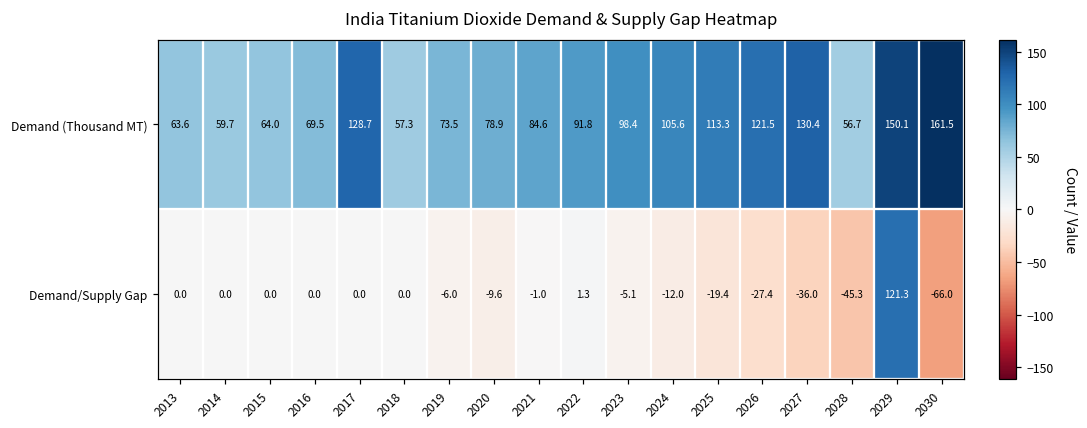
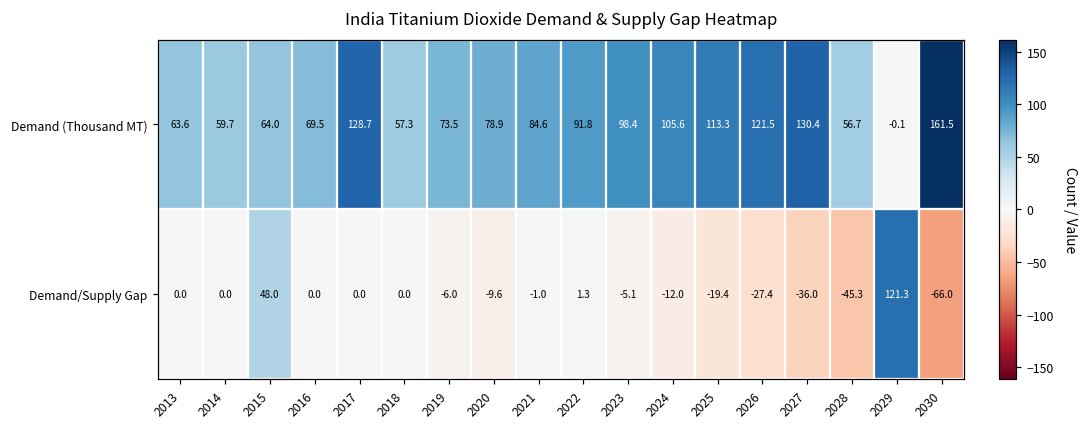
  {
    "Demand (Thousand MT)": {
      "2013": 63.6,
      "2014": 59.7,
      "2015": 64.0,
      "2016": 69.5,
      "2017": 128.7,
      "2018": 57.3,
      "2019": 73.5,
      "2020": 78.9,
      "2021": 84.6,
      "2022": 91.8,
      "2023": 98.4,
      "2024": 105.6,
      "2025": 113.3,
      "2026": 121.5,
      "2027": 130.4,
      "2028": 56.7,
-     "2029": 150.1,
+     "2029": -0.1,
      "2030": 161.5
    },
    "Demand/Supply Gap": {
      "2013": 0.0,
      "2014": 0.0,
-     "2015": 0.0,
+     "2015": 48.0,
      "2016": 0.0,
      "2017": 0.0,
      "2018": 0.0,
      "2019": -6.0,
      "2020": -9.6,
      "2021": -1.0,
      "2022": 1.3,
      "2023": -5.1,
      "2024": -12.0,
      "2025": -19.4,
      "2026": -27.4,
      "2027": -36.0,
      "2028": -45.3,
      "2029": 121.3,
      "2030": -66.0
    }
  }
